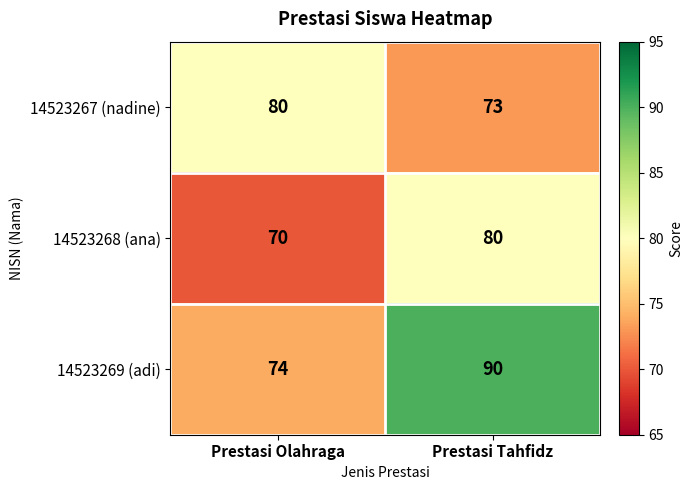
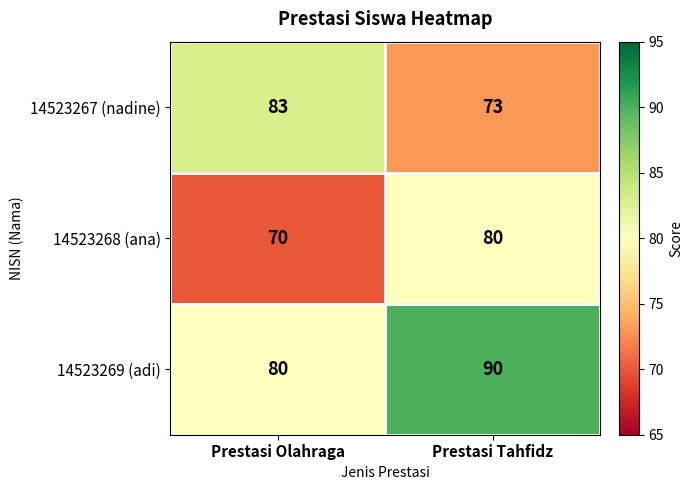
  {
    "14523267 (nadine)": {
-     "Prestasi Olahraga": 80,
+     "Prestasi Olahraga": 83,
      "Prestasi Tahfidz": 73
    },
    "14523268 (ana)": {
      "Prestasi Olahraga": 70,
      "Prestasi Tahfidz": 80
    },
    "14523269 (adi)": {
-     "Prestasi Olahraga": 74,
+     "Prestasi Olahraga": 80,
      "Prestasi Tahfidz": 90
    }
  }
